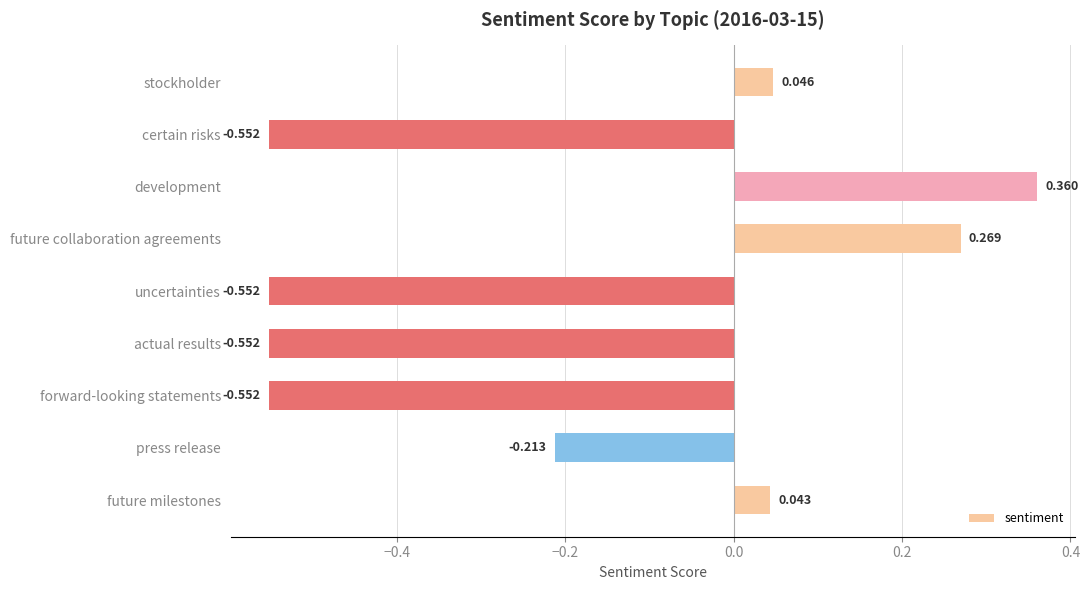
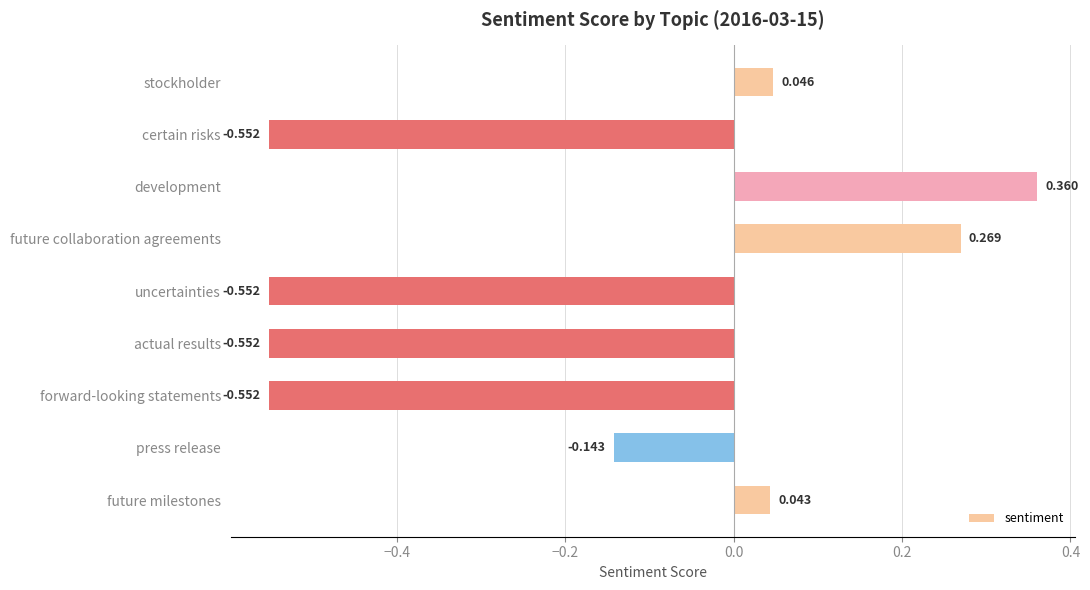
  {
    "stockholder": 0.046,
    "certain risks": -0.552,
    "development": 0.360,
    "future collaboration agreements": 0.269,
    "uncertainties": -0.552,
    "actual results": -0.552,
    "forward-looking statements": -0.552,
-   "press release": -0.213,
+   "press release": -0.143,
    "future milestones": 0.043
  }
